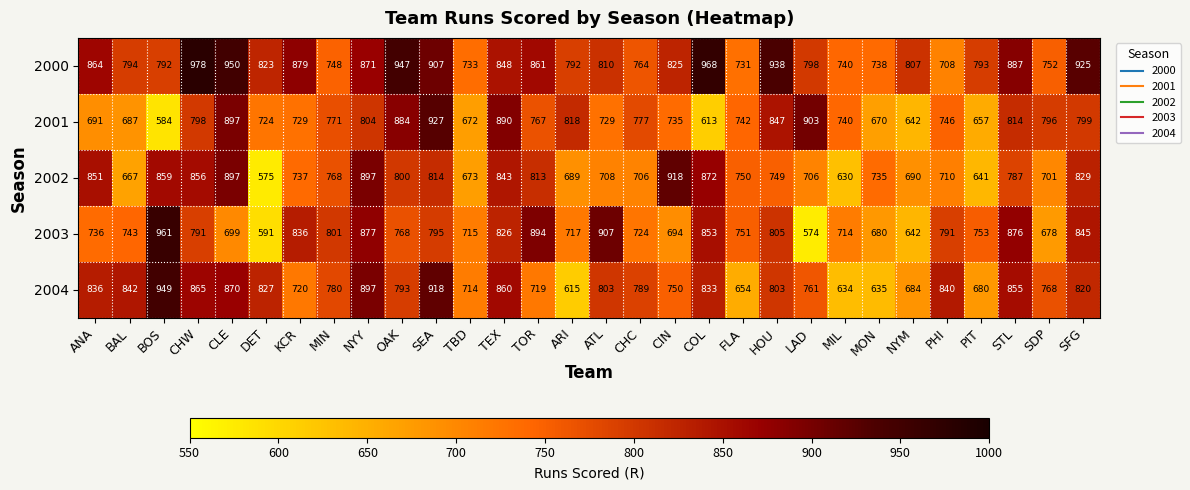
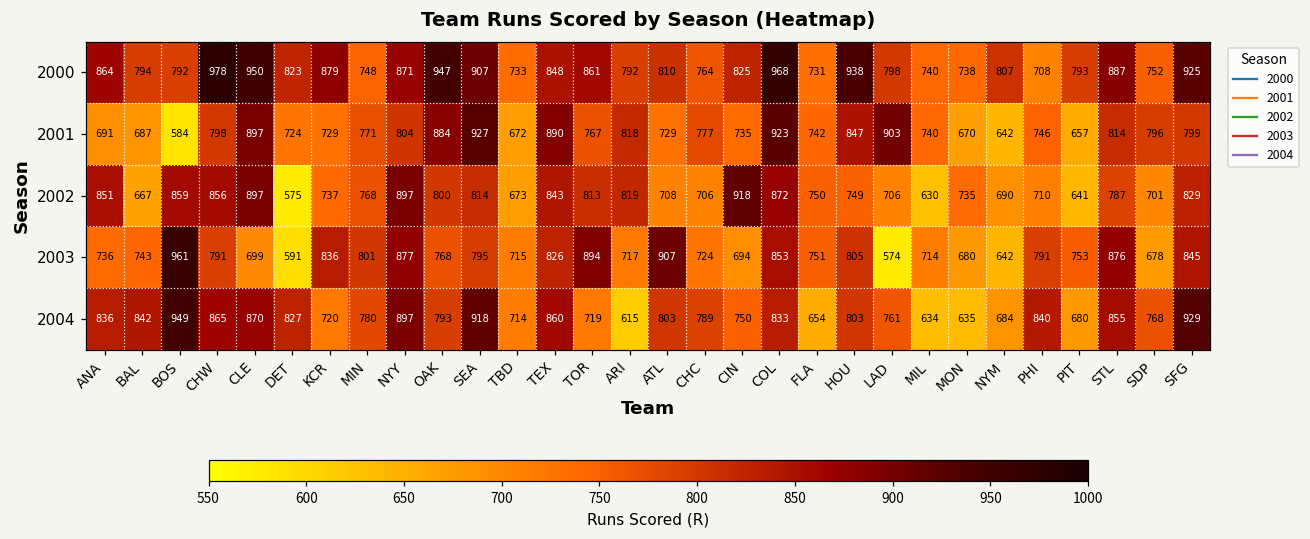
  {
    "2000": {
      "ANA": 864,
      "BAL": 794,
      "BOS": 792,
      "CHW": 978,
      "CLE": 950,
      "DET": 823,
      "KCR": 879,
      "MIN": 748,
      "NYY": 871,
      "OAK": 947,
      "SEA": 907,
      "TBD": 733,
      "TEX": 848,
      "TOR": 861,
      "ARI": 792,
      "ATL": 810,
      "CHC": 764,
      "CIN": 825,
      "COL": 968,
      "FLA": 731,
      "HOU": 938,
      "LAD": 798,
      "MIL": 740,
      "MON": 738,
      "NYM": 807,
      "PHI": 708,
      "PIT": 793,
      "STL": 887,
      "SDP": 752,
      "SFG": 925
    },
    "2001": {
      "ANA": 691,
      "BAL": 687,
      "BOS": 584,
      "CHW": 798,
      "CLE": 897,
      "DET": 724,
      "KCR": 729,
      "MIN": 771,
      "NYY": 804,
      "OAK": 884,
      "SEA": 927,
      "TBD": 672,
      "TEX": 890,
      "TOR": 767,
      "ARI": 818,
      "ATL": 729,
      "CHC": 777,
      "CIN": 735,
-     "COL": 613,
+     "COL": 923,
      "FLA": 742,
      "HOU": 847,
      "LAD": 903,
      "MIL": 740,
      "MON": 670,
      "NYM": 642,
      "PHI": 746,
      "PIT": 657,
      "STL": 814,
      "SDP": 796,
      "SFG": 799
    },
    "2002": {
      "ANA": 851,
      "BAL": 667,
      "BOS": 859,
      "CHW": 856,
      "CLE": 897,
      "DET": 575,
      "KCR": 737,
      "MIN": 768,
      "NYY": 897,
      "OAK": 800,
      "SEA": 814,
      "TBD": 673,
      "TEX": 843,
      "TOR": 813,
-     "ARI": 689,
+     "ARI": 819,
      "ATL": 708,
      "CHC": 706,
      "CIN": 918,
      "COL": 872,
      "FLA": 750,
      "HOU": 749,
      "LAD": 706,
      "MIL": 630,
      "MON": 735,
      "NYM": 690,
      "PHI": 710,
      "PIT": 641,
      "STL": 787,
      "SDP": 701,
      "SFG": 829
    },
    "2003": {
      "ANA": 736,
      "BAL": 743,
      "BOS": 961,
      "CHW": 791,
      "CLE": 699,
      "DET": 591,
      "KCR": 836,
      "MIN": 801,
      "NYY": 877,
      "OAK": 768,
      "SEA": 795,
      "TBD": 715,
      "TEX": 826,
      "TOR": 894,
      "ARI": 717,
      "ATL": 907,
      "CHC": 724,
      "CIN": 694,
      "COL": 853,
      "FLA": 751,
      "HOU": 805,
      "LAD": 574,
      "MIL": 714,
      "MON": 680,
      "NYM": 642,
      "PHI": 791,
      "PIT": 753,
      "STL": 876,
      "SDP": 678,
      "SFG": 845
    },
    "2004": {
      "ANA": 836,
      "BAL": 842,
      "BOS": 949,
      "CHW": 865,
      "CLE": 870,
      "DET": 827,
      "KCR": 720,
      "MIN": 780,
      "NYY": 897,
      "OAK": 793,
      "SEA": 918,
      "TBD": 714,
      "TEX": 860,
      "TOR": 719,
      "ARI": 615,
      "ATL": 803,
      "CHC": 789,
      "CIN": 750,
      "COL": 833,
      "FLA": 654,
      "HOU": 803,
      "LAD": 761,
      "MIL": 634,
      "MON": 635,
      "NYM": 684,
      "PHI": 840,
      "PIT": 680,
      "STL": 855,
      "SDP": 768,
-     "SFG": 820
+     "SFG": 929
    }
  }
